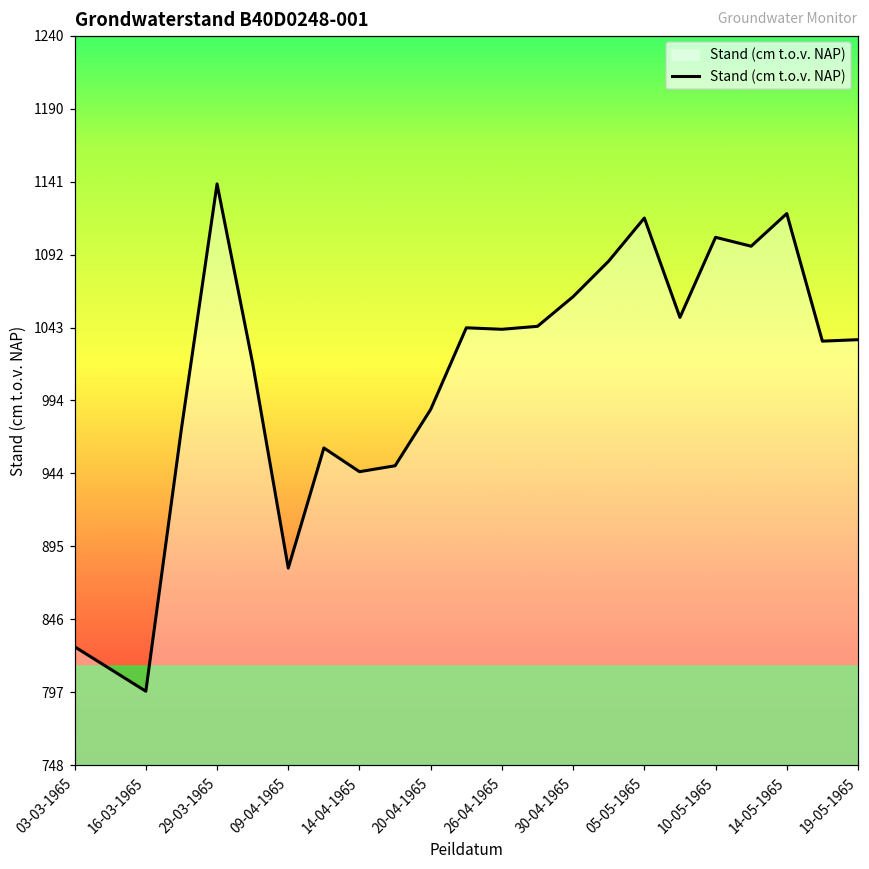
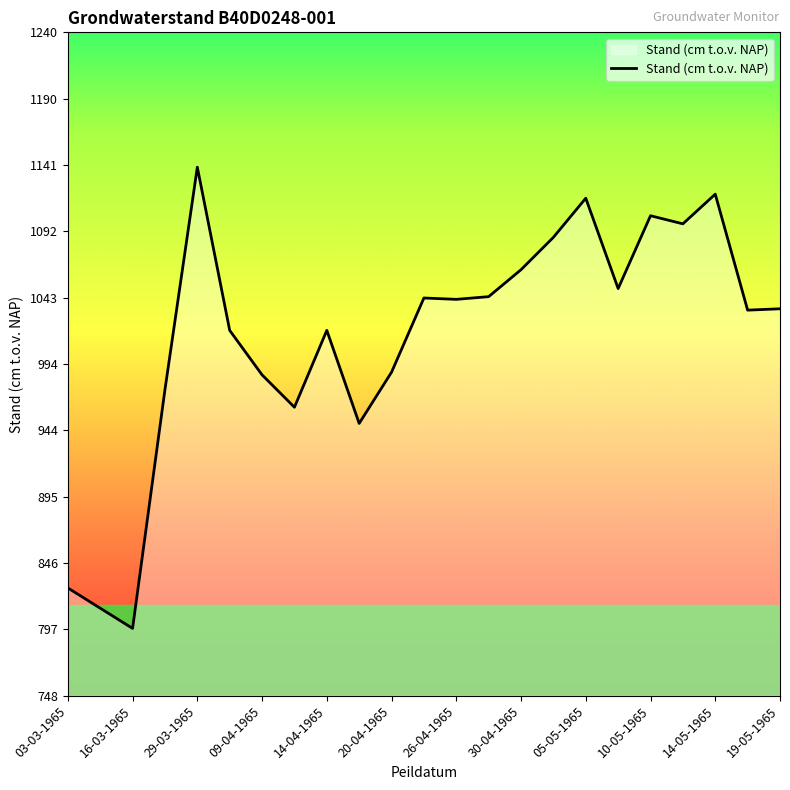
  {
    "03-03-1965": 828,
    "29-03-1965": 1140,
-   "09-04-1965": 881,
-   "14-04-1965": 946,
+   "09-04-1965": 986,
+   "14-04-1965": 1019,
    "20-04-1965": 988,
    "26-04-1965": 1042,
    "30-04-1965": 1064,
    "05-05-1965": 1117,
    "10-05-1965": 1104,
    "14-05-1965": 1120,
    "19-05-1965": 1035
  }
